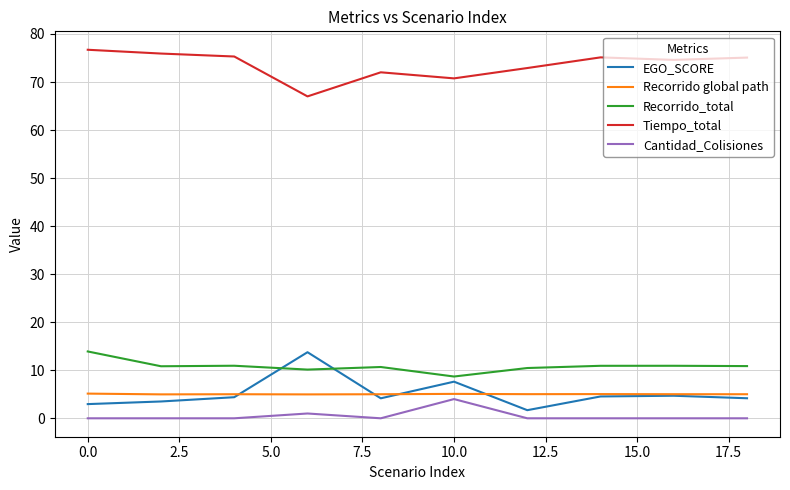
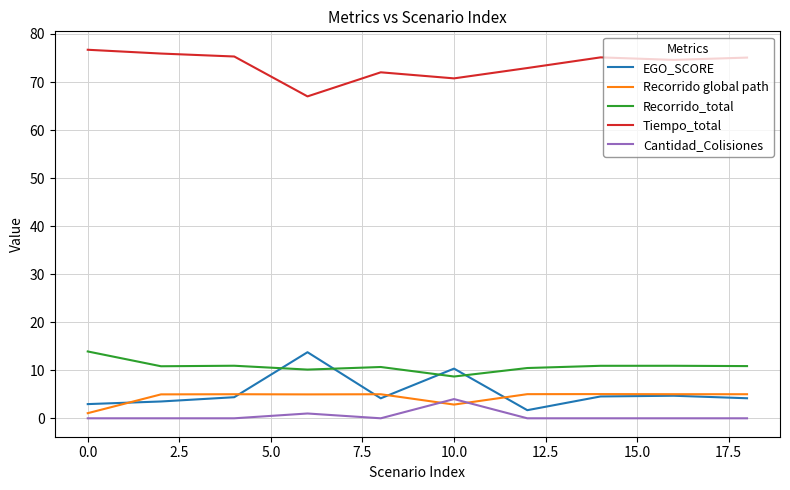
  {
    "EGO_SCORE": {
      "0.0": 3,
-     "10.0": 8
+     "10.0": 10
    },
    "Recorrido global path": {
-     "0.0": 5,
-     "10.0": 5
+     "0.0": 1,
+     "10.0": 3
    },
    "Recorrido_total": {
      "0.0": 14,
      "10.0": 9
    },
    "Tiempo_total": {
      "0.0": 77,
      "10.0": 71
    },
    "Cantidad_Colisiones": {
      "0.0": 0,
      "10.0": 4
    }
  }
